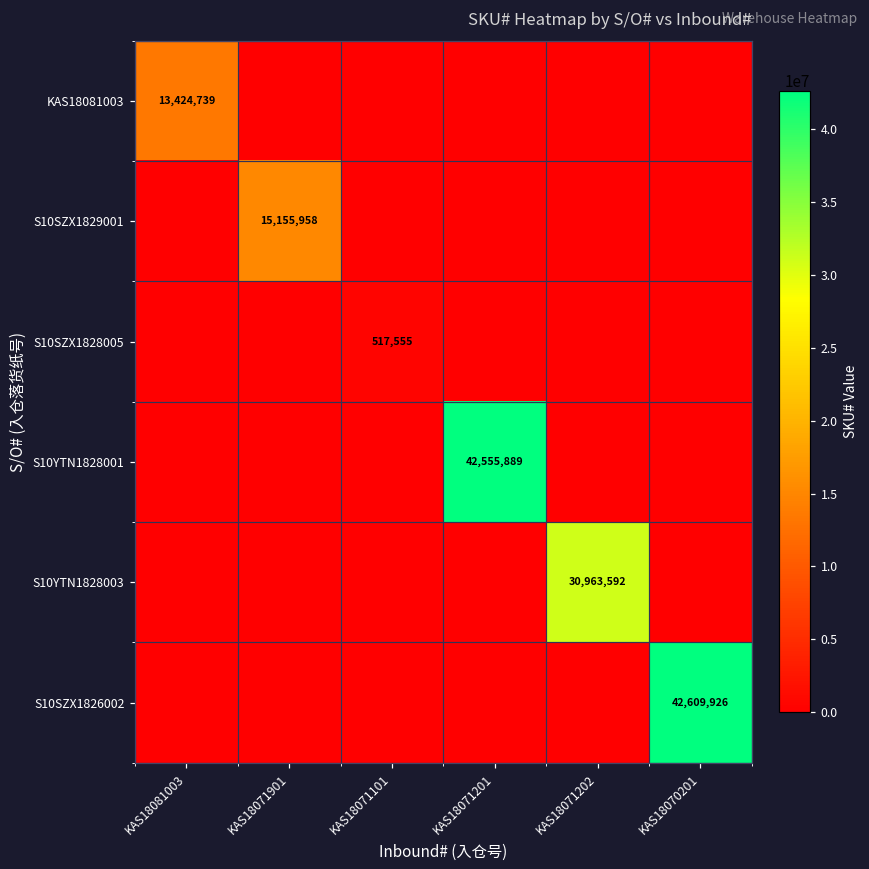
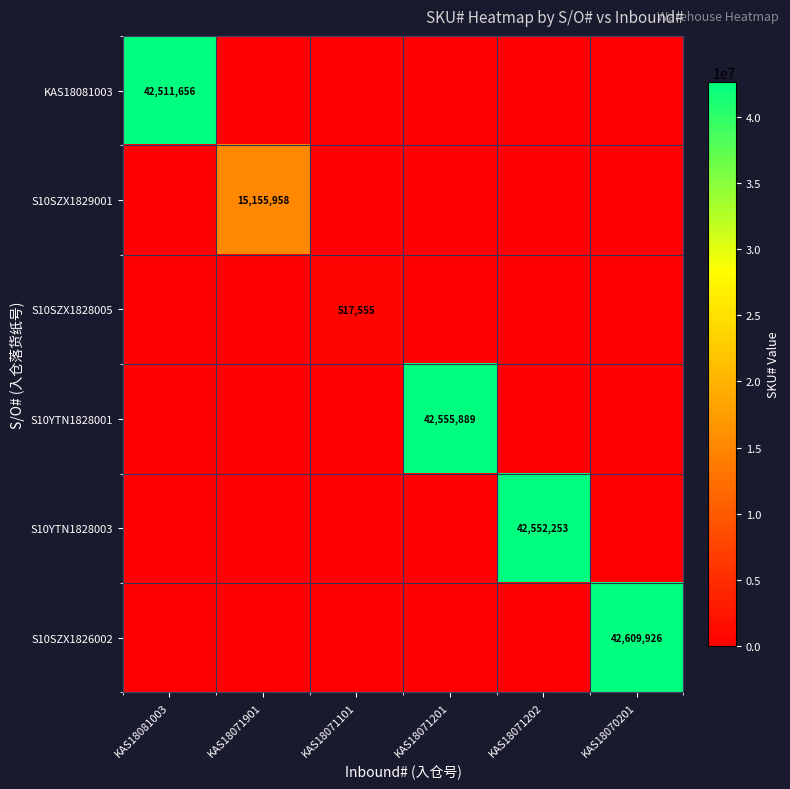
  {
    "KAS18081003": {
-     "KAS18081003": "13,424,739"
+     "KAS18081003": "42,511,656"
    },
    "S10SZX1829001": {
      "KAS18071901": "15,155,958"
    },
    "S10SZX1828005": {
      "KAS18071101": "517,555"
    },
    "S10YTN1828001": {
      "KAS18071201": "42,555,889"
    },
    "S10YTN1828003": {
-     "KAS18071202": "30,963,592"
+     "KAS18071202": "42,552,253"
    },
    "S10SZX1826002": {
      "KAS18070201": "42,609,926"
    }
  }
